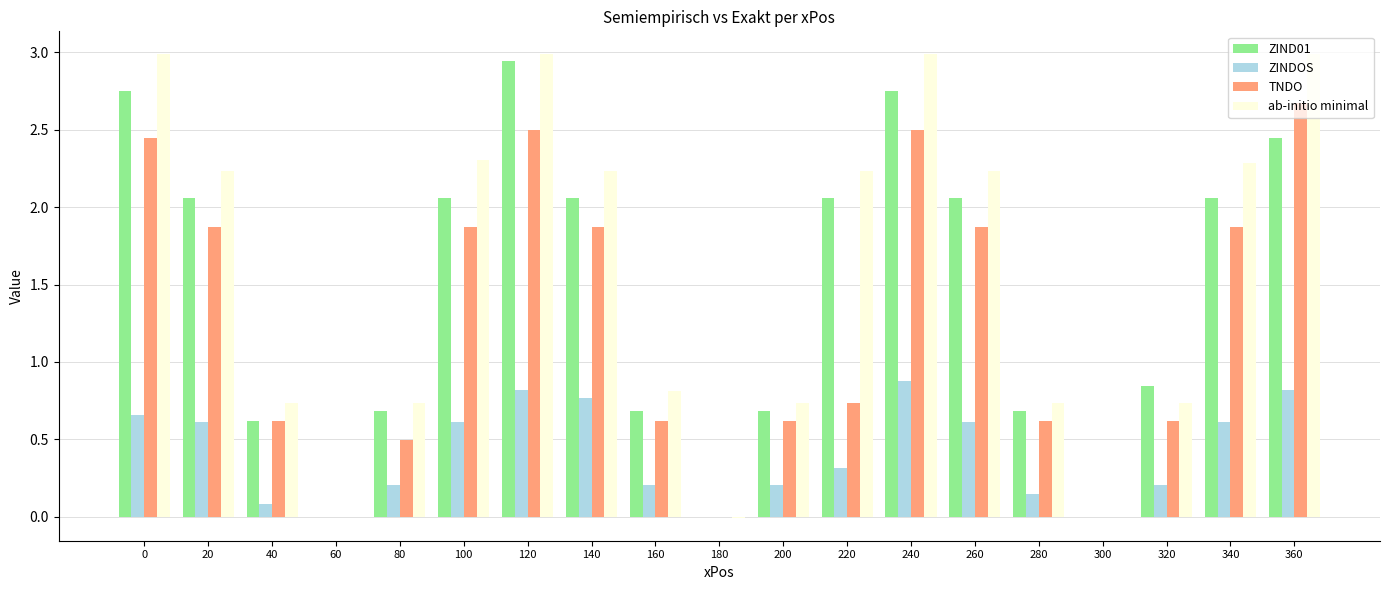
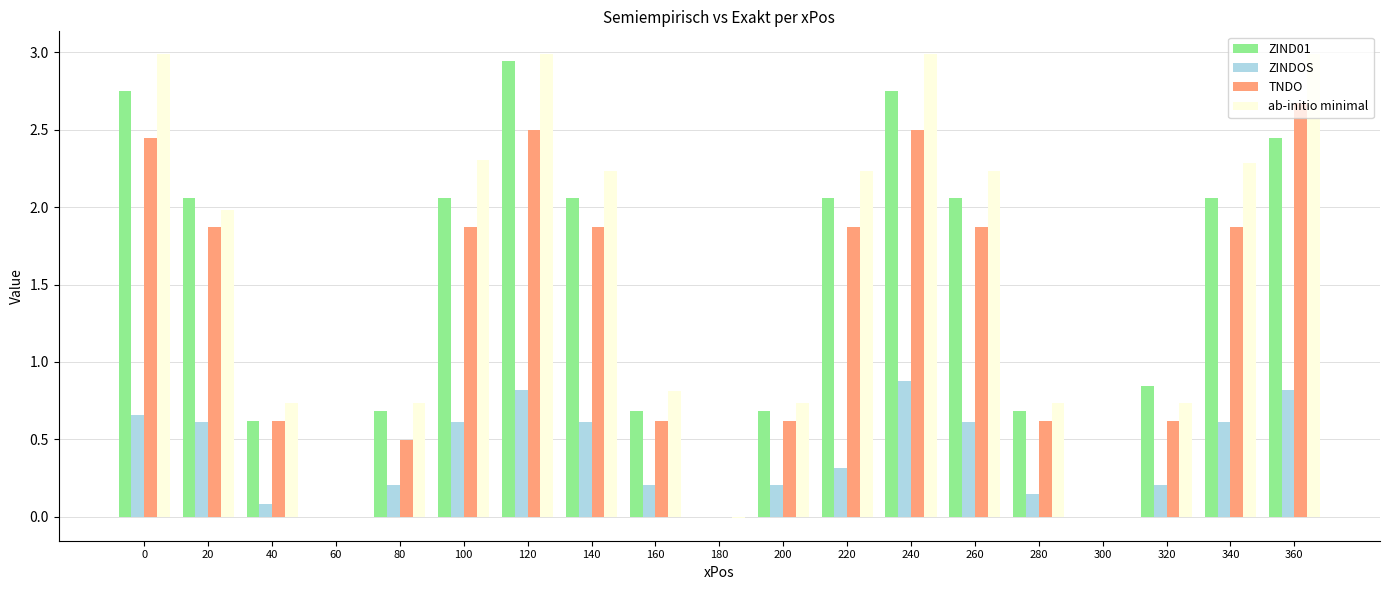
  {
    "ZIND01": {
      "0": 2.75,
      "20": 2.06,
      "40": 0.62,
      "60": 0.00,
      "80": 0.68,
      "100": 2.06,
      "120": 2.94,
      "140": 2.06,
      "160": 0.68,
      "180": 0.00,
      "200": 0.68,
      "220": 2.06,
      "240": 2.75,
      "260": 2.06,
      "280": 0.68,
      "300": 0.00,
      "320": 0.85,
      "340": 2.06,
      "360": 2.44
    },
    "ZINDOS": {
      "0": 0.66,
      "20": 0.61,
      "40": 0.08,
      "60": 0.00,
      "80": 0.20,
      "100": 0.61,
      "120": 0.82,
-     "140": 0.77,
+     "140": 0.61,
      "160": 0.20,
      "180": 0.00,
      "200": 0.20,
      "220": 0.32,
      "240": 0.88,
      "260": 0.61,
      "280": 0.15,
      "300": 0.00,
      "320": 0.20,
      "340": 0.61,
      "360": 0.82
    },
    "TNDO": {
      "0": 2.44,
      "20": 1.87,
      "40": 0.62,
      "60": 0.00,
      "80": 0.49,
      "100": 1.87,
      "120": 2.50,
      "140": 1.87,
      "160": 0.62,
      "180": 0.00,
      "200": 0.62,
-     "220": 0.74,
+     "220": 1.87,
      "240": 2.50,
      "260": 1.87,
      "280": 0.62,
      "300": 0.00,
      "320": 0.62,
      "340": 1.87
    },
    "ab-initio minimal": {
      "0": 2.98,
-     "20": 2.23,
+     "20": 1.98,
      "40": 0.74,
      "60": 0.00,
      "80": 0.74,
      "100": 2.31,
      "120": 2.98,
      "140": 2.23,
      "160": 0.82,
      "200": 0.74,
      "220": 2.23,
      "240": 2.98,
      "260": 2.23,
      "280": 0.74,
      "300": 0.00,
      "320": 0.74,
      "340": 2.28
    }
  }
